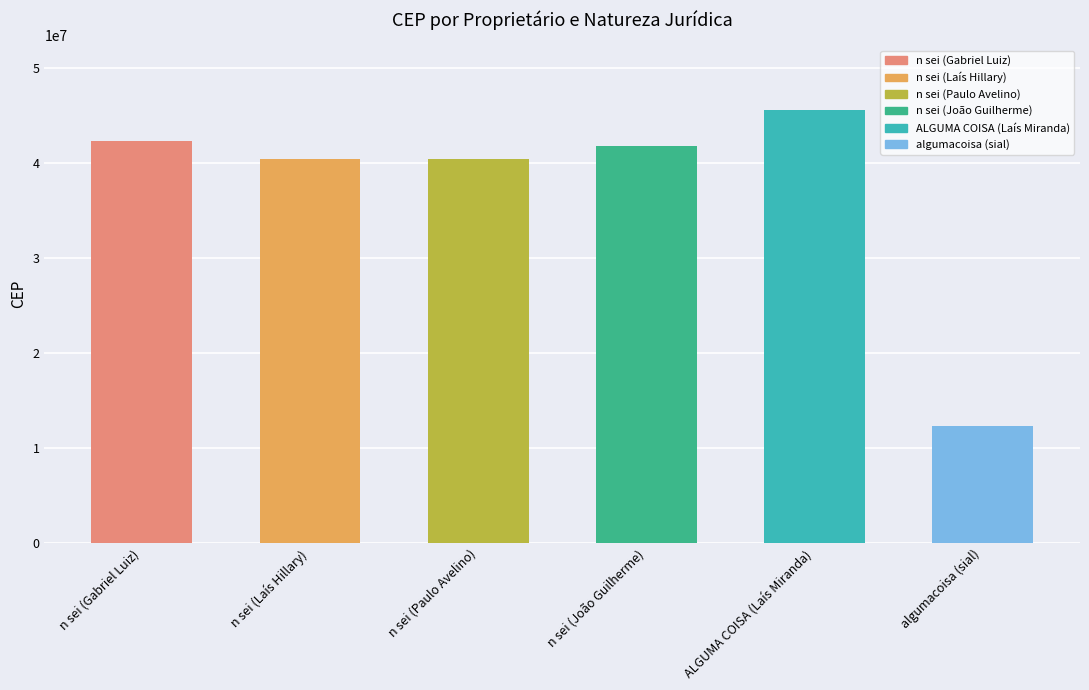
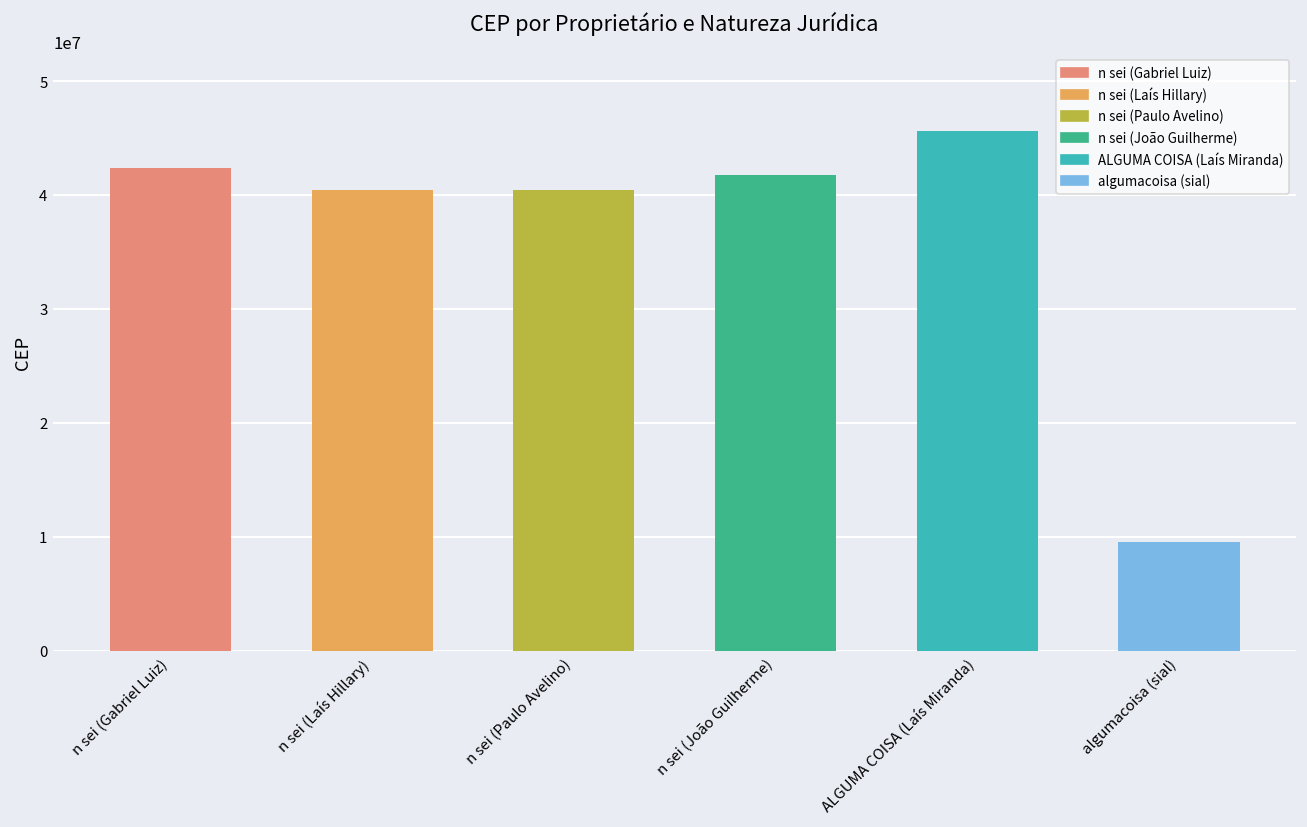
  {
    "n sei (Gabriel Luiz)": 42000000,
    "n sei (Laís Hillary)": 40000000,
    "n sei (Paulo Avelino)": 40000000,
    "n sei (João Guilherme)": 42000000,
    "ALGUMA COISA (Laís Miranda)": 46000000,
-   "algumacoisa (sial)": 12000000
+   "algumacoisa (sial)": 10000000
  }
